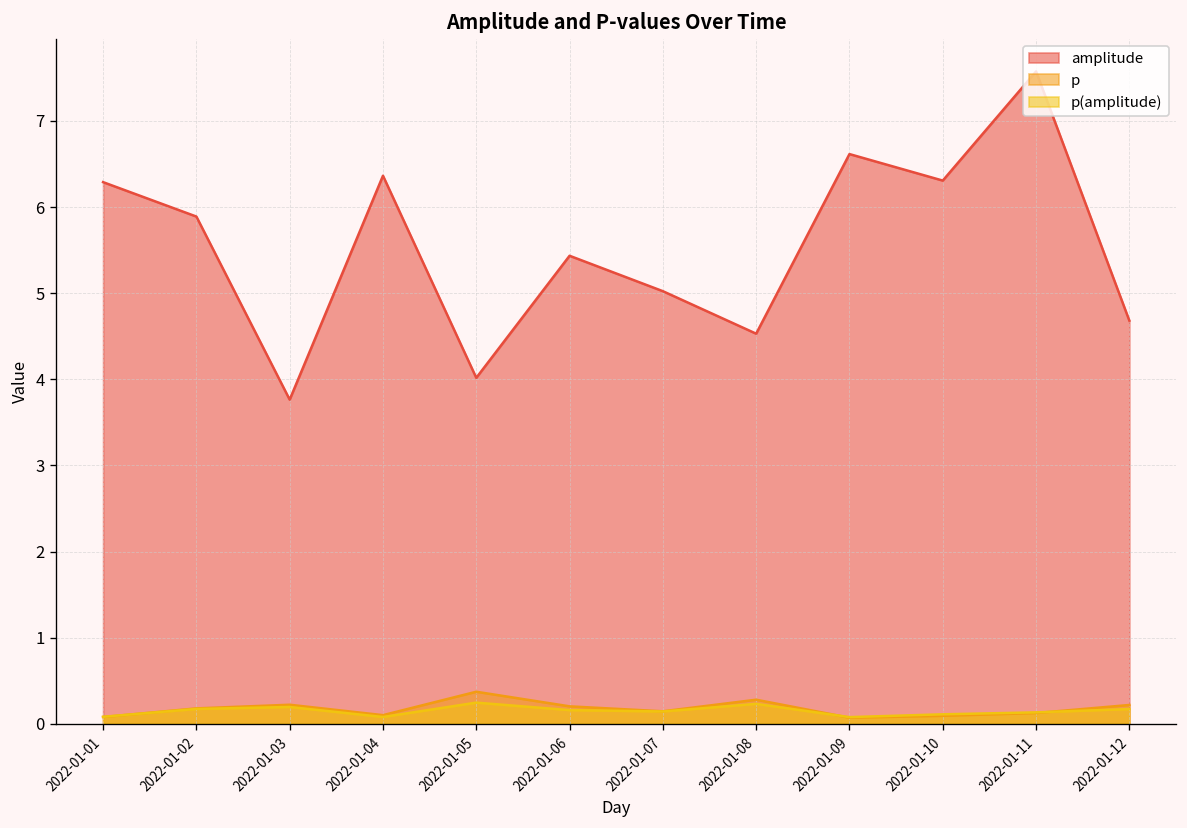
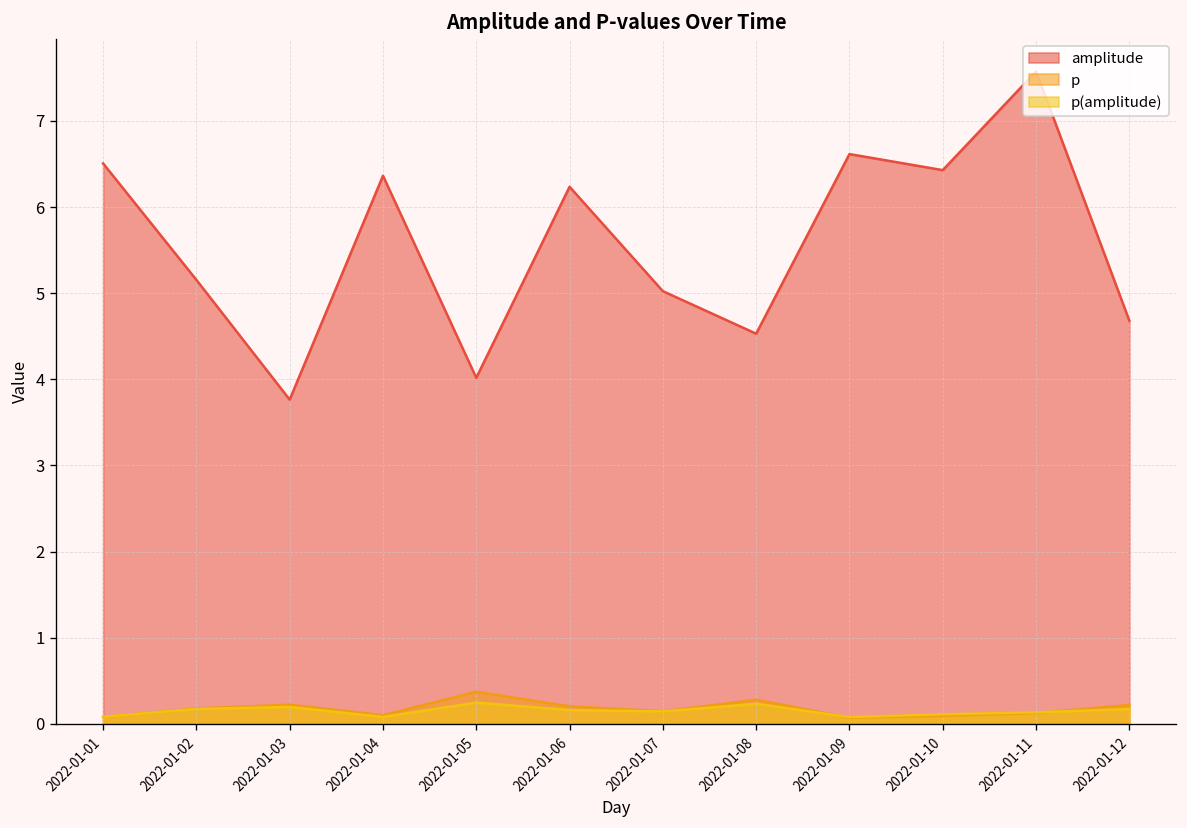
  {
    "amplitude": {
-     "2022-01-01": 6.3,
-     "2022-01-02": 5.9,
+     "2022-01-01": 6.5,
+     "2022-01-02": 5.2,
      "2022-01-03": 3.8,
      "2022-01-04": 6.4,
      "2022-01-05": 4.0,
-     "2022-01-06": 5.4,
+     "2022-01-06": 6.2,
      "2022-01-07": 5.0,
      "2022-01-08": 4.5,
      "2022-01-09": 6.6,
-     "2022-01-10": 6.3,
+     "2022-01-10": 6.4,
      "2022-01-12": 4.7
    }
  }
